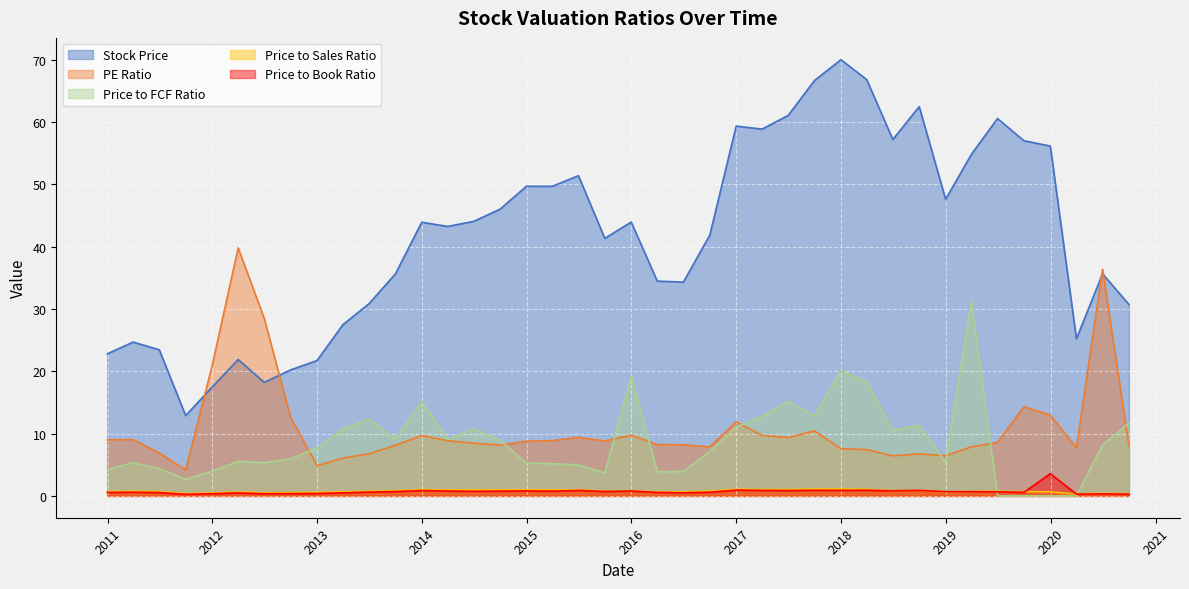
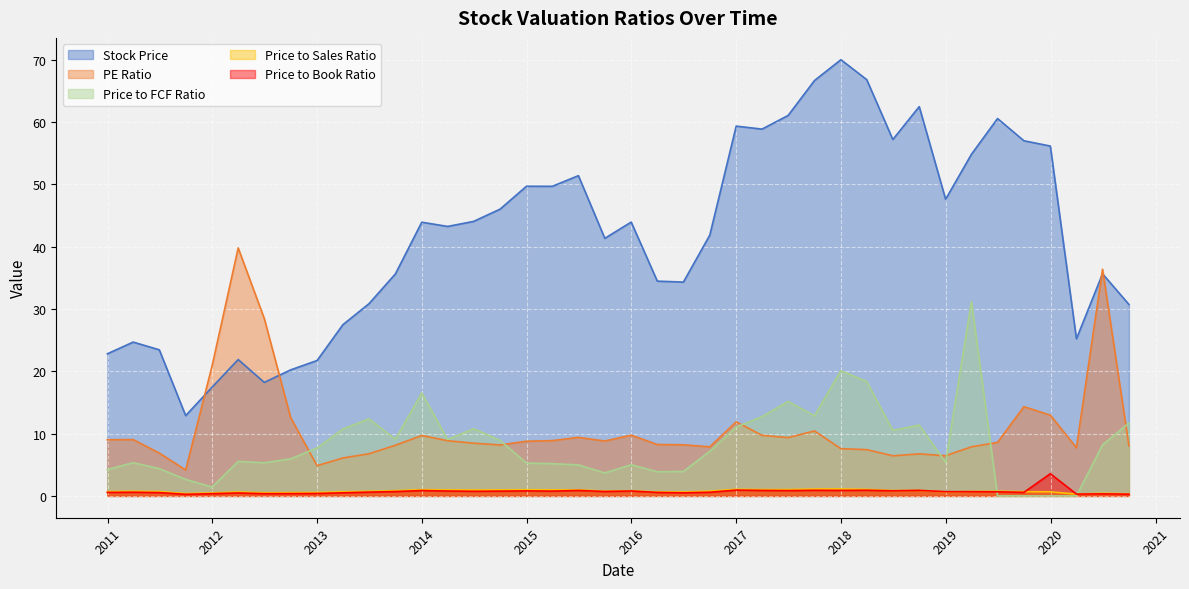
  {
    "Stock Price": {
      "2011": 23,
      "2012": 17,
      "2013": 22,
      "2014": 44,
      "2015": 50,
      "2016": 44,
      "2017": 59,
      "2018": 70,
      "2019": 48,
      "2020": 56
    },
    "Price to FCF Ratio": {
      "2011": 4,
-     "2012": 4,
+     "2012": 1,
      "2013": 8,
-     "2014": 15,
+     "2014": 17,
      "2015": 5,
-     "2016": 19,
+     "2016": 5,
      "2017": 11,
      "2018": 20,
      "2019": 5,
      "2020": 0
    },
    "Price to Book Ratio": {
      "2020": 4
    }
  }
